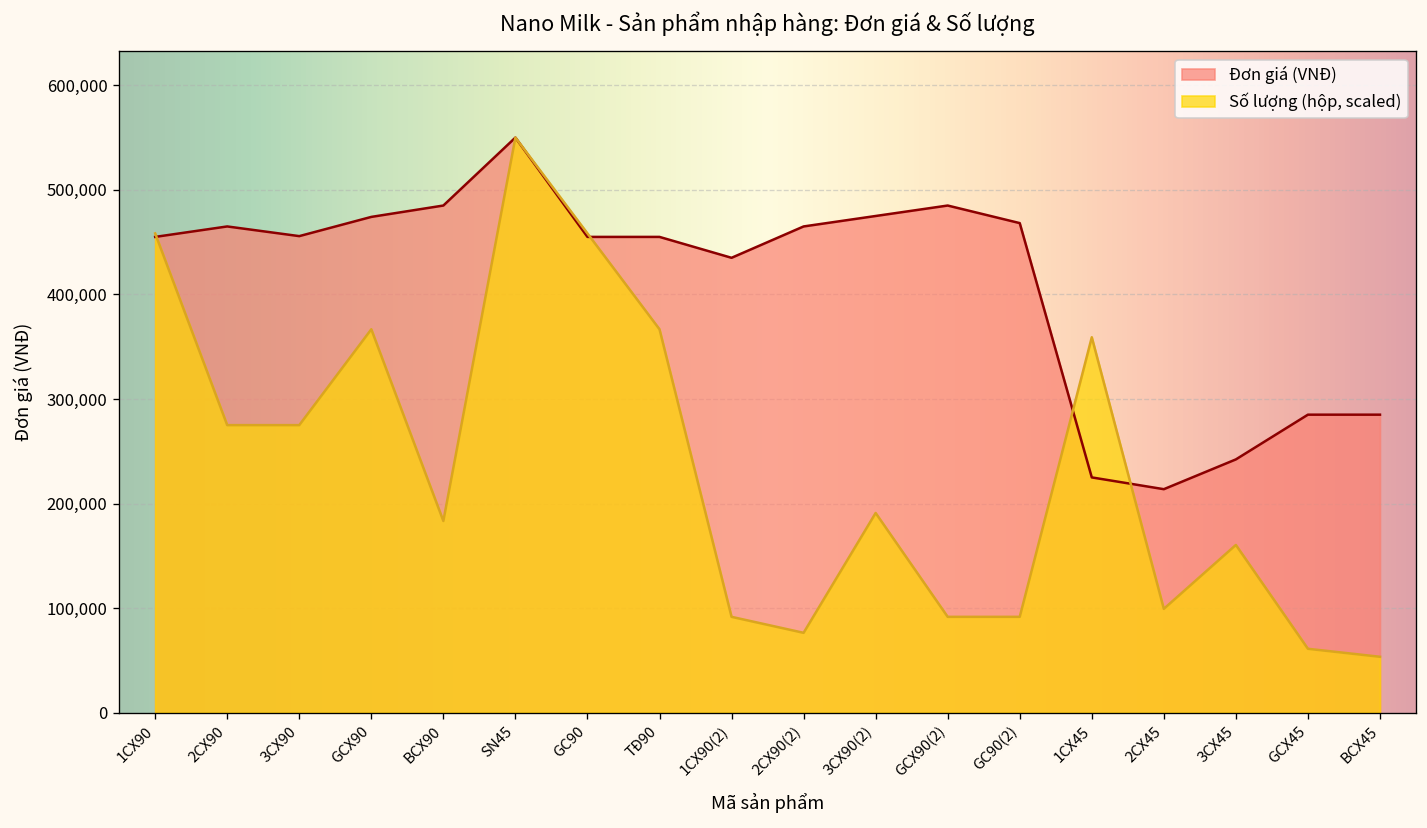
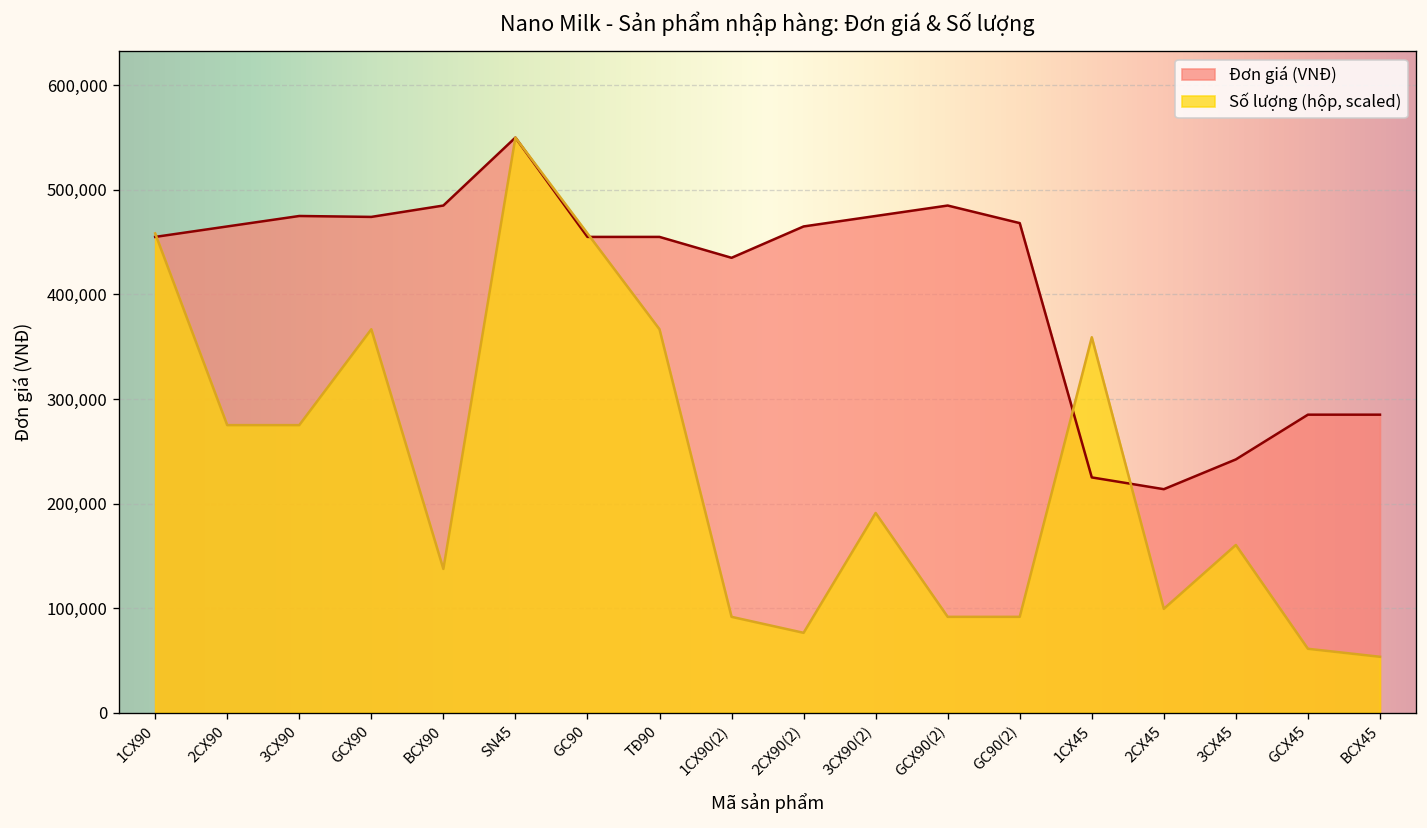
  {
    "Đơn giá (VNĐ)": {
      "1CX90": "460,000",
      "2CX90": "470,000",
-     "3CX90": "460,000",
+     "3CX90": "480,000",
      "GCX90": "470,000",
      "BCX90": "490,000",
      "GC90": "460,000",
      "TĐ90": "460,000",
      "1CX90(2)": "440,000",
      "2CX90(2)": "470,000",
      "3CX90(2)": "480,000",
      "GCX90(2)": "490,000",
      "GC90(2)": "470,000",
      "1CX45": "230,000",
      "2CX45": "210,000",
      "3CX45": "240,000",
      "GCX45": "290,000",
      "BCX45": "290,000"
    },
    "Số lượng (hộp, scaled)": {
      "1CX90": "460,000",
      "2CX90": "280,000",
      "3CX90": "280,000",
      "GCX90": "370,000",
-     "BCX90": "180,000",
+     "BCX90": "140,000",
      "GC90": "460,000",
      "TĐ90": "370,000",
      "1CX90(2)": "90,000",
      "2CX90(2)": "80,000",
      "3CX90(2)": "190,000",
      "GCX90(2)": "90,000",
      "GC90(2)": "90,000",
      "1CX45": "360,000",
      "2CX45": "100,000",
      "3CX45": "160,000",
      "GCX45": "60,000",
      "BCX45": "50,000"
    }
  }
